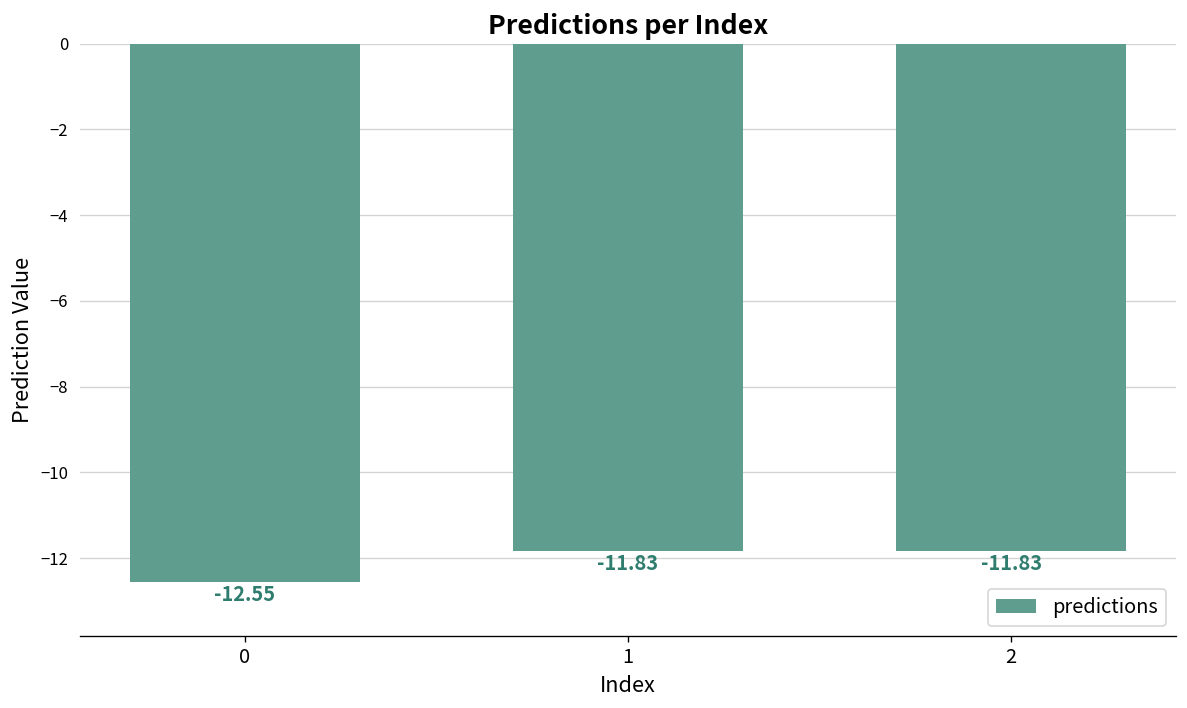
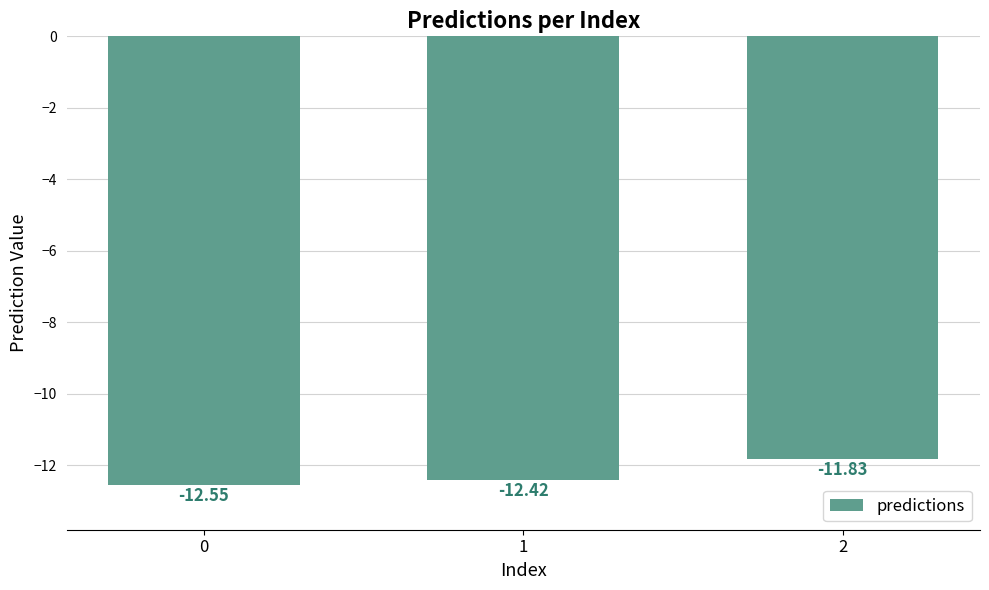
  {
    "0": -12.55,
-   "1": -11.83,
+   "1": -12.42,
    "2": -11.83
  }
